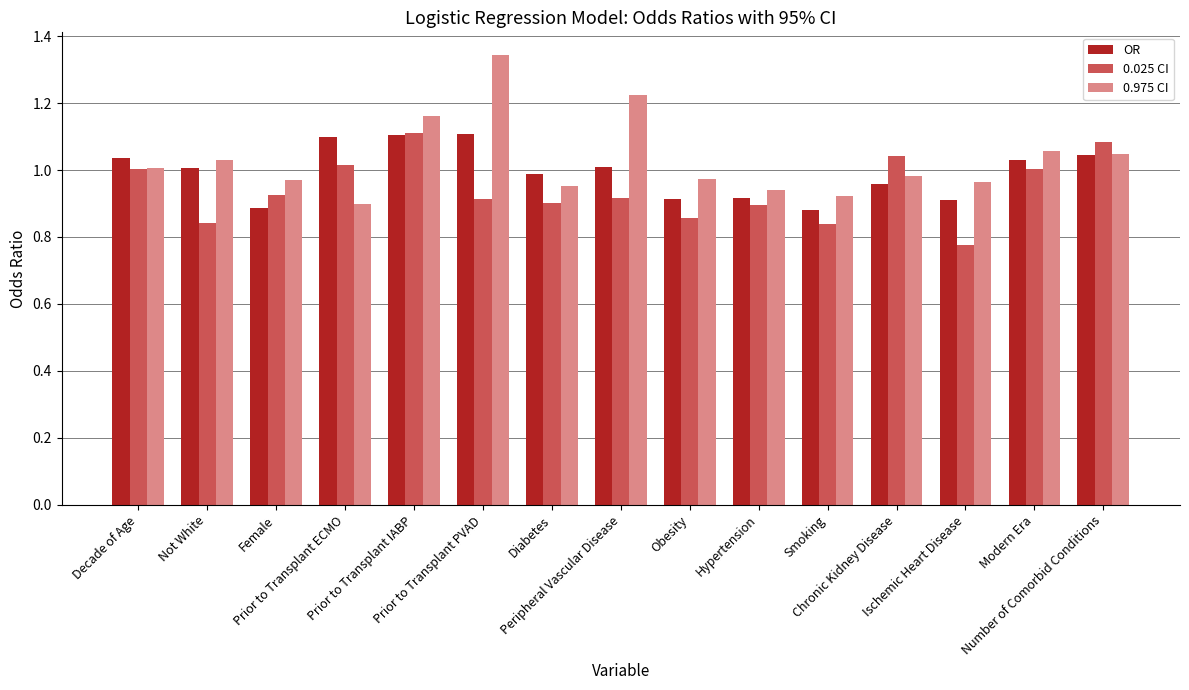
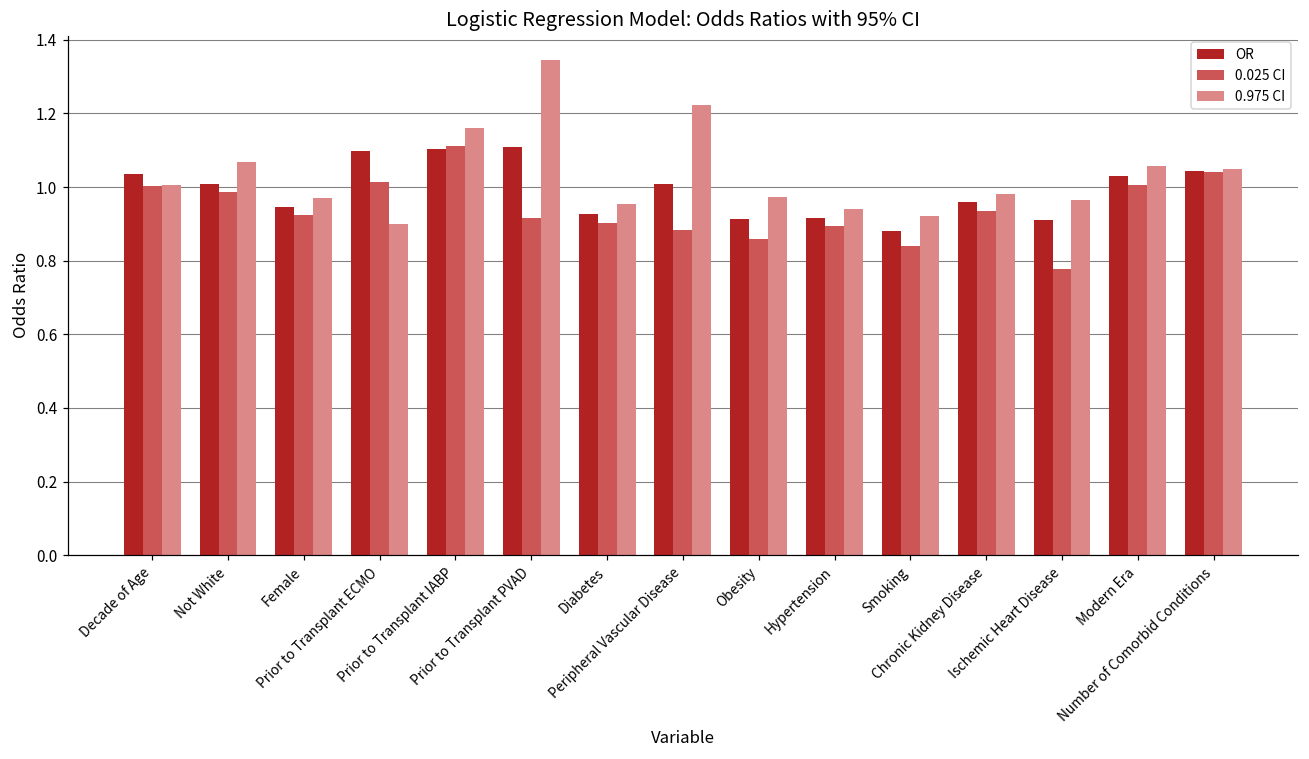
  {
    "OR": {
      "Decade of Age": 1.04,
      "Not White": 1.01,
-     "Female": 0.89,
+     "Female": 0.95,
      "Prior to Transplant ECMO": 1.10,
      "Prior to Transplant IABP": 1.10,
      "Prior to Transplant PVAD": 1.11,
-     "Diabetes": 0.99,
+     "Diabetes": 0.93,
      "Peripheral Vascular Disease": 1.01,
      "Obesity": 0.91,
      "Hypertension": 0.92,
      "Smoking": 0.88,
      "Chronic Kidney Disease": 0.96,
      "Ischemic Heart Disease": 0.91,
      "Modern Era": 1.03,
      "Number of Comorbid Conditions": 1.04
    },
    "0.025 CI": {
      "Decade of Age": 1.00,
-     "Not White": 0.84,
+     "Not White": 0.99,
      "Female": 0.92,
      "Prior to Transplant ECMO": 1.01,
      "Prior to Transplant IABP": 1.11,
      "Prior to Transplant PVAD": 0.91,
      "Diabetes": 0.90,
-     "Peripheral Vascular Disease": 0.92,
+     "Peripheral Vascular Disease": 0.88,
      "Obesity": 0.86,
      "Hypertension": 0.89,
      "Smoking": 0.84,
-     "Chronic Kidney Disease": 1.04,
+     "Chronic Kidney Disease": 0.94,
      "Ischemic Heart Disease": 0.78,
      "Modern Era": 1.00,
-     "Number of Comorbid Conditions": 1.08
+     "Number of Comorbid Conditions": 1.04
    },
    "0.975 CI": {
      "Decade of Age": 1.01,
-     "Not White": 1.03,
+     "Not White": 1.07,
      "Female": 0.97,
      "Prior to Transplant ECMO": 0.90,
      "Prior to Transplant IABP": 1.16,
      "Prior to Transplant PVAD": 1.34,
      "Diabetes": 0.95,
      "Peripheral Vascular Disease": 1.22,
      "Obesity": 0.97,
      "Hypertension": 0.94,
      "Smoking": 0.92,
      "Chronic Kidney Disease": 0.98,
      "Ischemic Heart Disease": 0.96,
      "Modern Era": 1.06,
      "Number of Comorbid Conditions": 1.05
    }
  }
